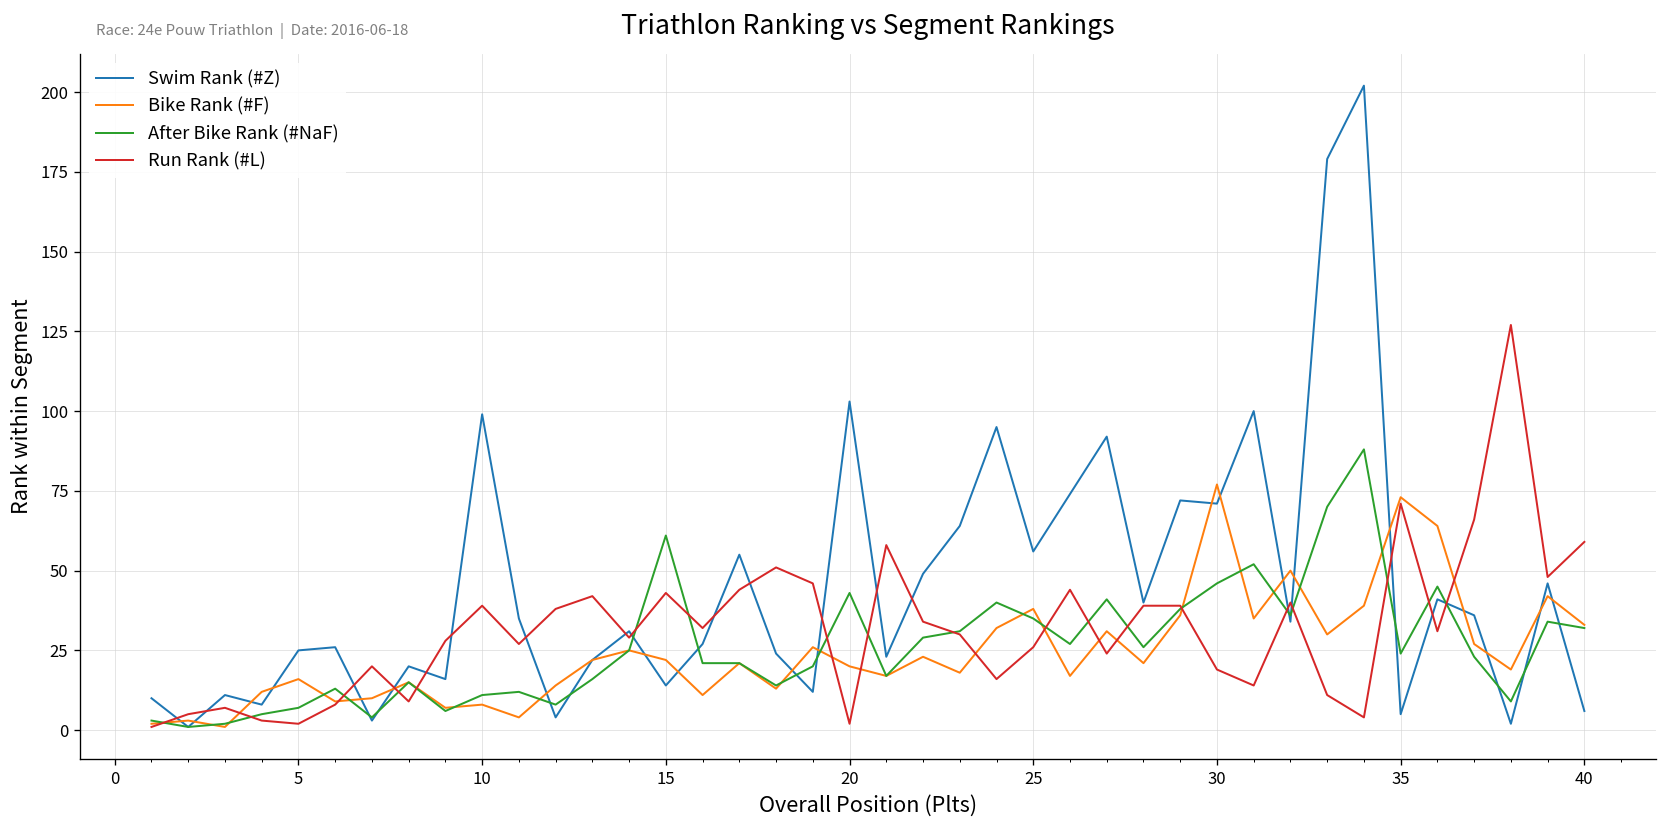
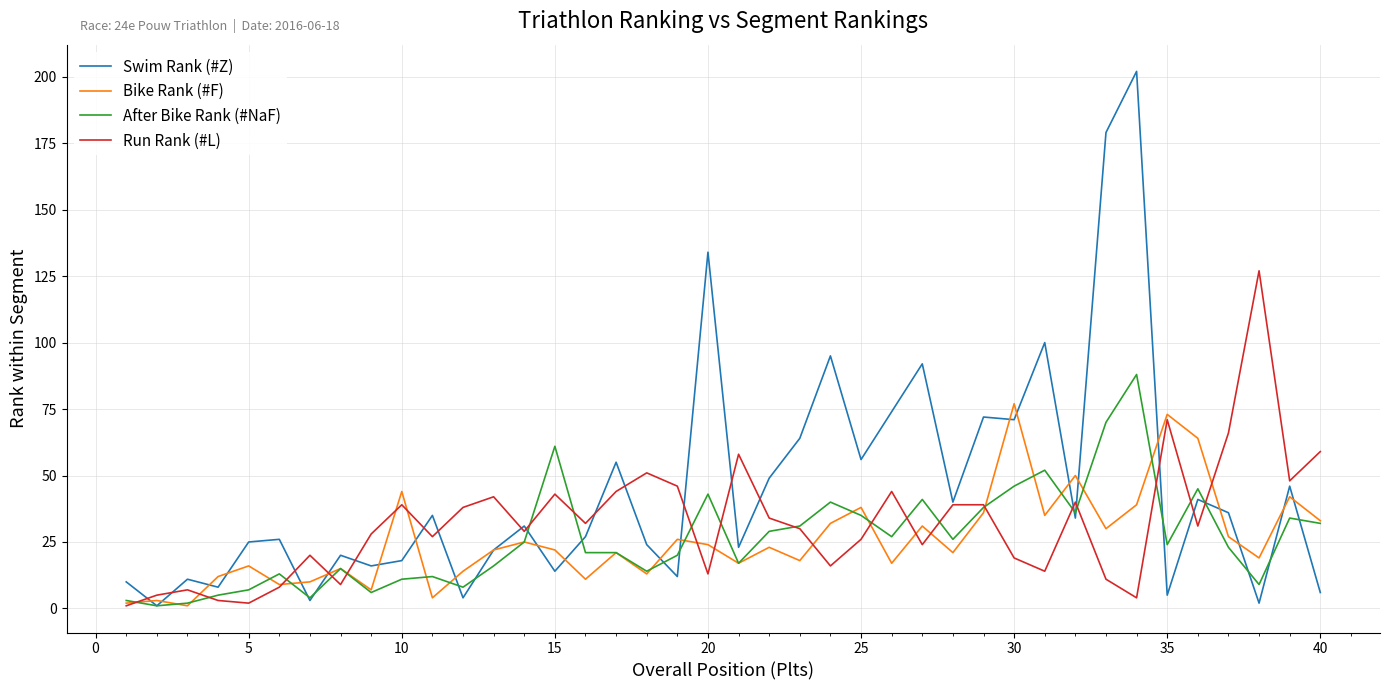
  {
    "Swim Rank (#Z)": {
      "5": 25,
-     "10": 99,
+     "10": 18,
      "15": 14,
-     "20": 103,
+     "20": 134,
      "25": 56,
      "30": 71,
      "35": 5,
      "40": 6
    },
    "Bike Rank (#F)": {
      "5": 16,
-     "10": 8,
+     "10": 44,
      "15": 22,
-     "20": 20,
+     "20": 24,
      "25": 38,
      "30": 77,
      "35": 73,
      "40": 33
    },
    "After Bike Rank (#NaF)": {
      "5": 7,
      "10": 11,
      "15": 61,
      "20": 43,
      "25": 35,
      "30": 46,
      "35": 24,
      "40": 32
    },
    "Run Rank (#L)": {
      "5": 2,
      "10": 39,
      "15": 43,
-     "20": 2,
+     "20": 13,
      "25": 26,
      "30": 19,
      "35": 71,
      "40": 59
    }
  }
